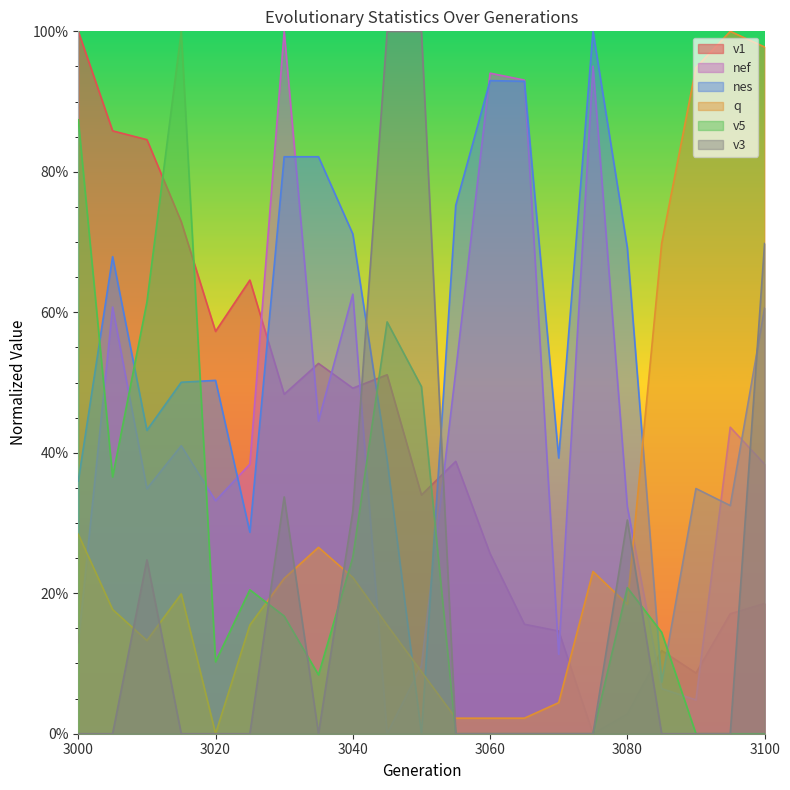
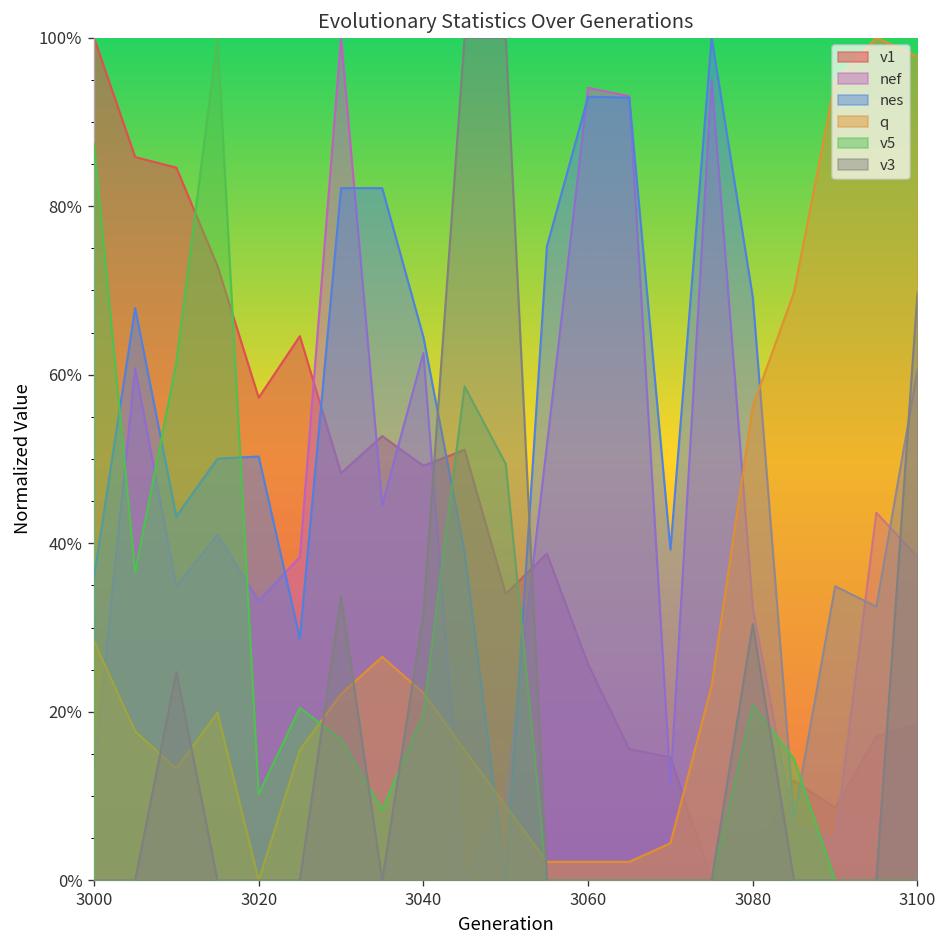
  {
    "v1": {
      "3000": "100%",
      "3020": "57%",
      "3040": "49%",
      "3060": "26%",
      "3080": "3%",
      "3100": "19%"
    },
    "nef": {
      "3000": "13%",
      "3020": "33%",
      "3040": "63%",
      "3060": "94%",
      "3080": "32%",
      "3100": "38%"
    },
    "nes": {
      "3000": "36%",
      "3020": "50%",
-     "3040": "71%",
+     "3040": "64%",
      "3060": "93%",
      "3080": "69%",
      "3100": "61%"
    },
    "q": {
      "3000": "28%",
      "3040": "22%",
      "3060": "2%",
-     "3080": "18%",
+     "3080": "56%",
      "3100": "98%"
    },
    "v5": {
      "3000": "87%",
      "3020": "10%",
-     "3040": "25%",
+     "3040": "20%",
      "3080": "21%",
      "3100": "0%"
    },
    "v3": {
      "3000": "0%",
      "3040": "32%",
      "3080": "30%",
      "3100": "70%"
    }
  }
